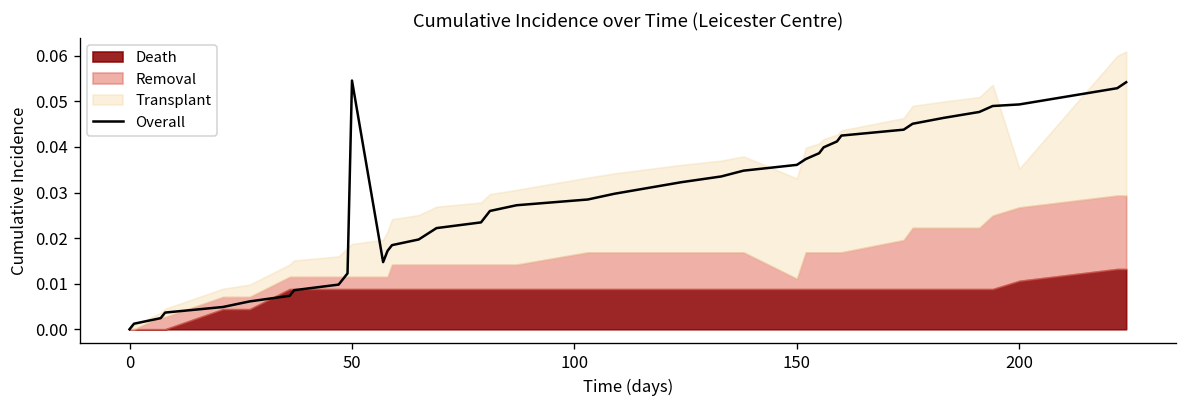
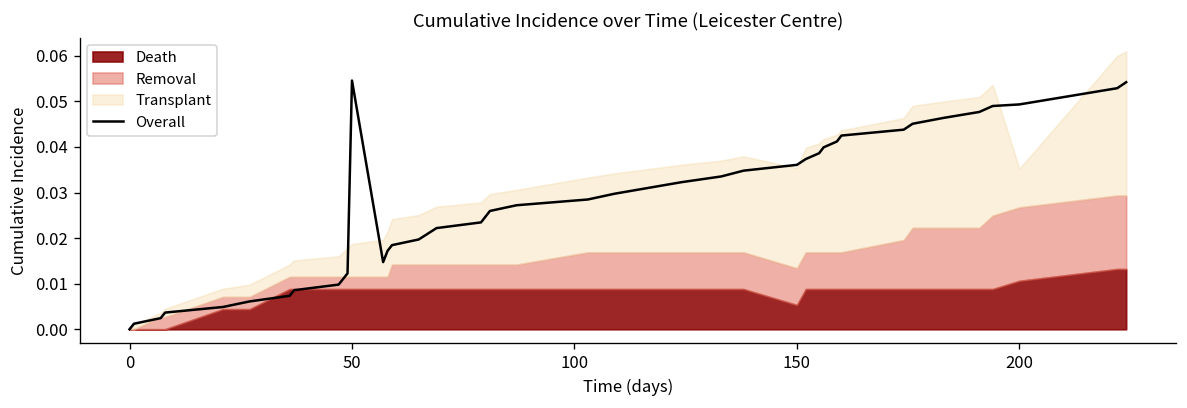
  {
    "Overall": {
      "50": 0.055,
      "150": 0.036,
      "200": 0.049
    },
    "Death": {
      "50": 0.009,
-     "150": 0.009,
+     "150": 0.005,
      "200": 0.011
    },
    "Removal": {
      "50": 0.003,
-     "150": 0.002,
+     "150": 0.008,
      "200": 0.016
    },
    "Transplant": {
      "50": 0.007,
      "150": 0.022,
      "200": 0.008
    }
  }
